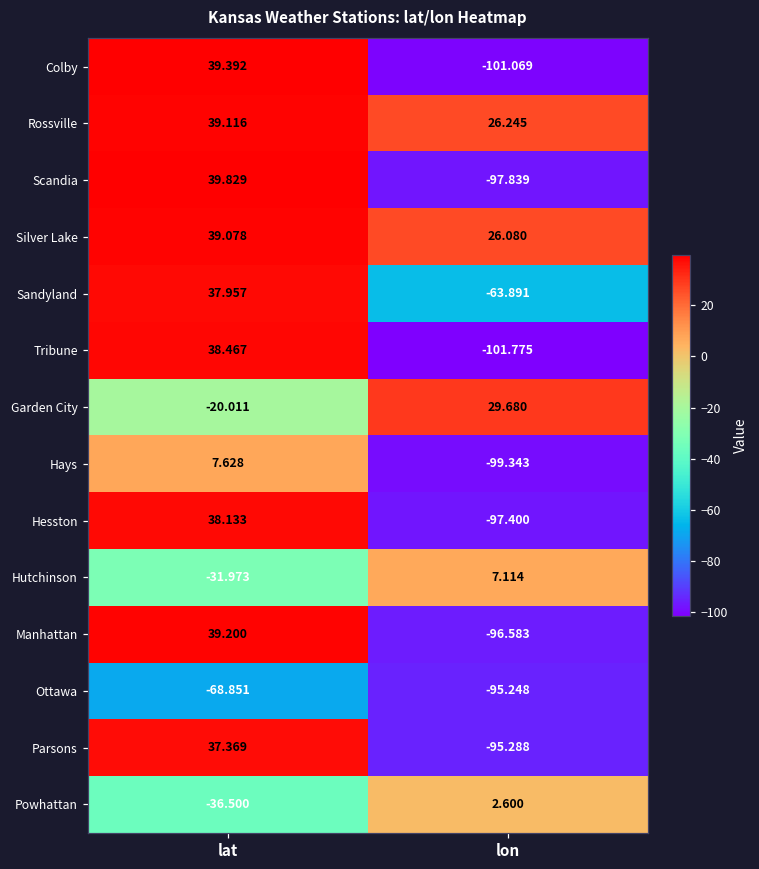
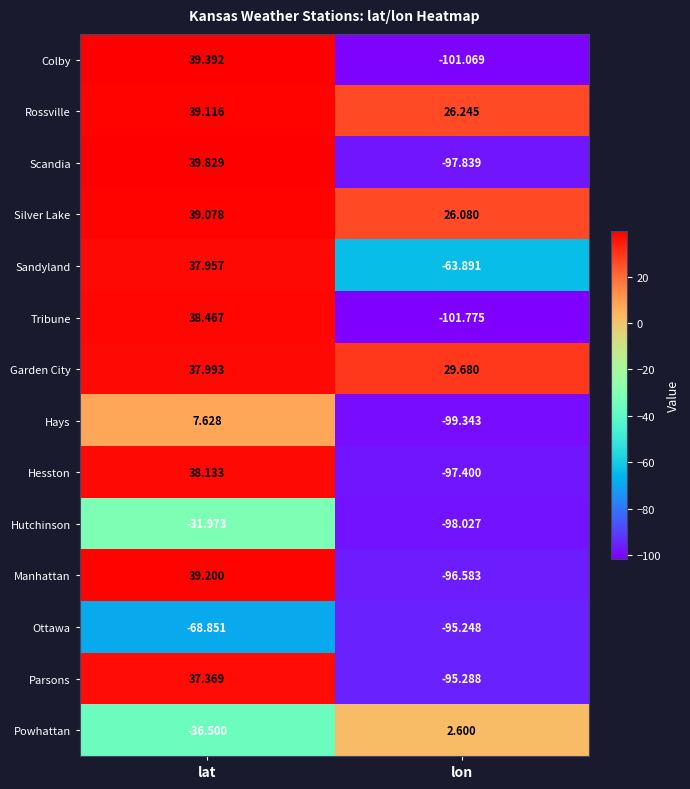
  {
    "Colby": {
      "lat": 39.392,
      "lon": -101.069
    },
    "Rossville": {
      "lat": 39.116,
      "lon": 26.245
    },
    "Scandia": {
      "lat": 39.829,
      "lon": -97.839
    },
    "Silver Lake": {
      "lat": 39.078,
      "lon": 26.080
    },
    "Sandyland": {
      "lat": 37.957,
      "lon": -63.891
    },
    "Tribune": {
      "lat": 38.467,
      "lon": -101.775
    },
    "Garden City": {
-     "lat": -20.011,
+     "lat": 37.993,
      "lon": 29.680
    },
    "Hays": {
      "lat": 7.628,
      "lon": -99.343
    },
    "Hesston": {
      "lat": 38.133,
      "lon": -97.400
    },
    "Hutchinson": {
      "lat": -31.973,
-     "lon": 7.114
+     "lon": -98.027
    },
    "Manhattan": {
      "lat": 39.200,
      "lon": -96.583
    },
    "Ottawa": {
      "lat": -68.851,
      "lon": -95.248
    },
    "Parsons": {
      "lat": 37.369,
      "lon": -95.288
    },
    "Powhattan": {
      "lat": -36.500,
      "lon": 2.600
    }
  }
